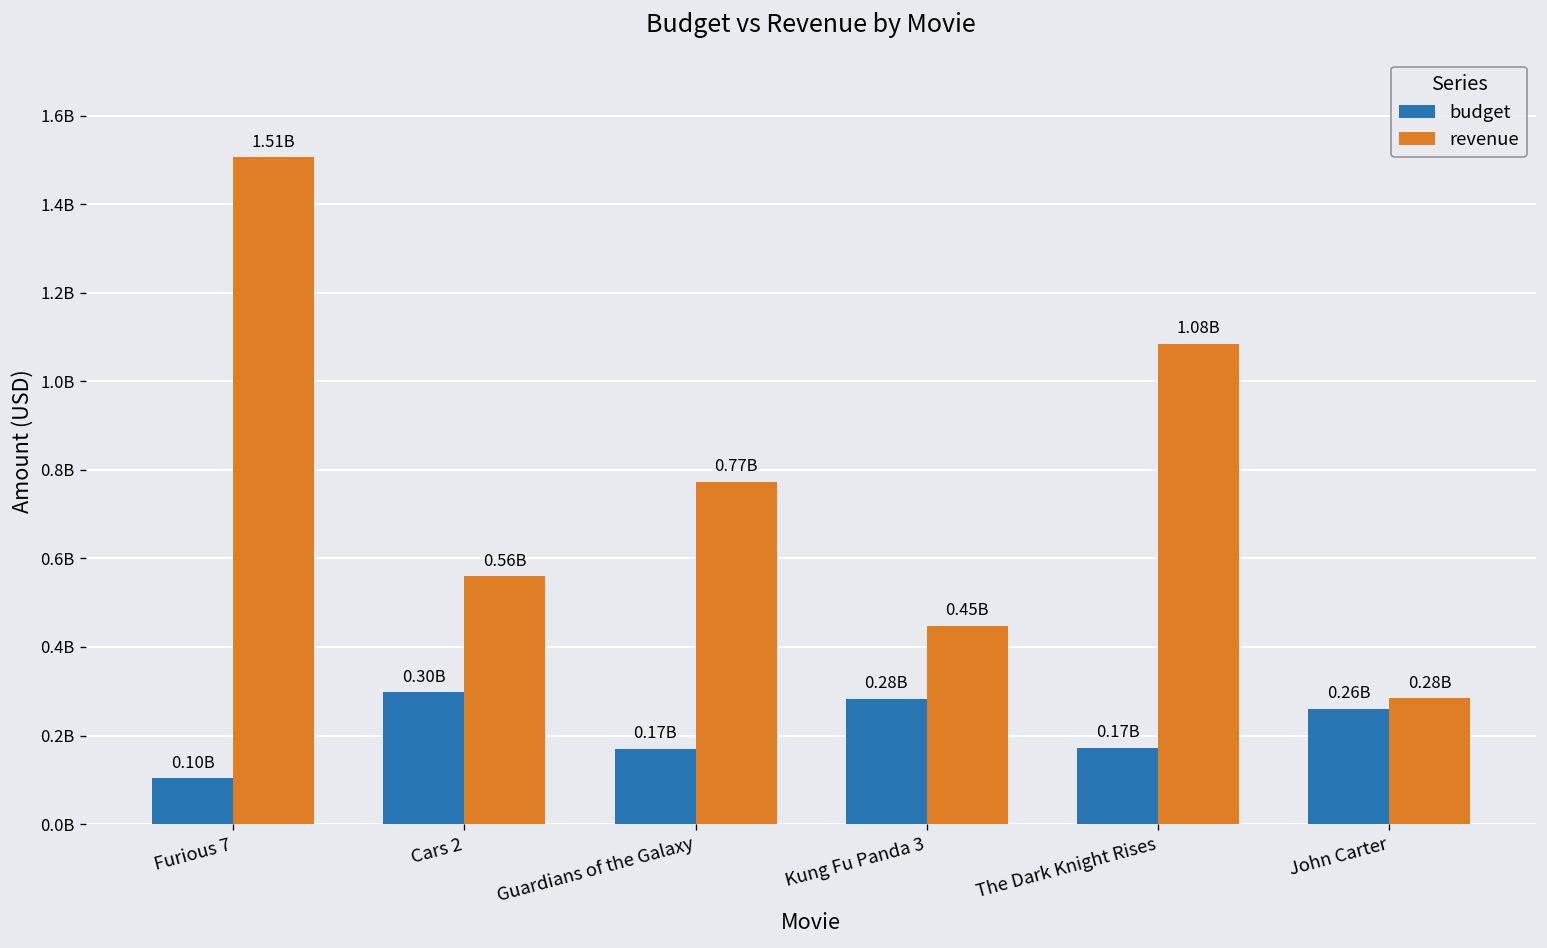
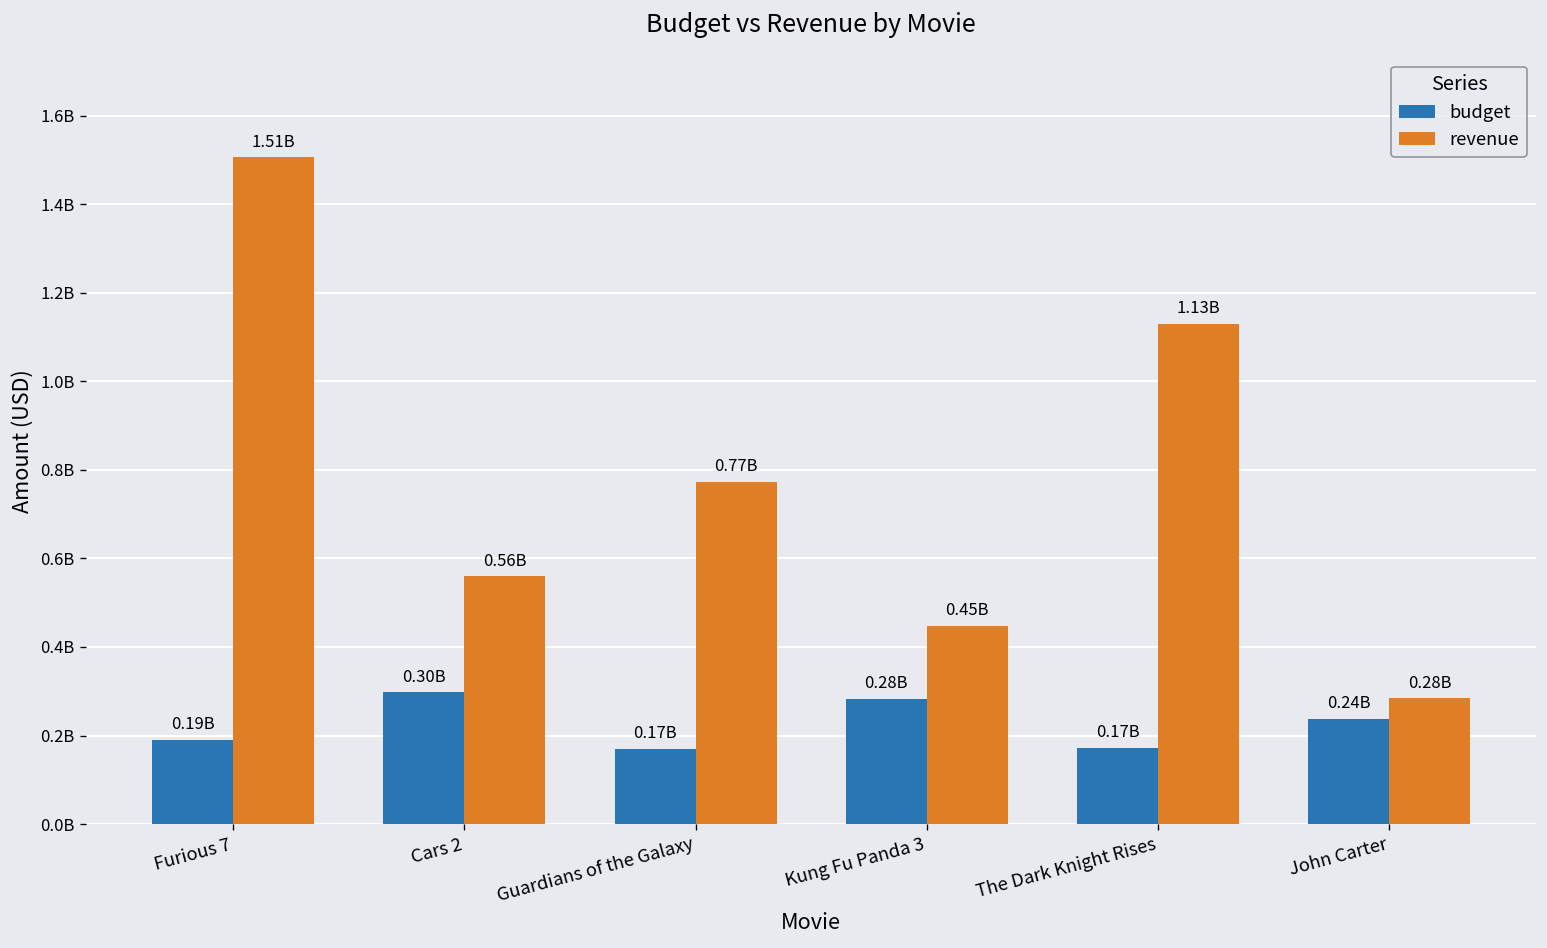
  {
    "budget": {
-     "Furious 7": "0.10B",
+     "Furious 7": "0.19B",
      "Cars 2": "0.30B",
      "Guardians of the Galaxy": "0.17B",
      "Kung Fu Panda 3": "0.28B",
      "The Dark Knight Rises": "0.17B",
-     "John Carter": "0.26B"
+     "John Carter": "0.24B"
    },
    "revenue": {
      "Furious 7": "1.51B",
      "Cars 2": "0.56B",
      "Guardians of the Galaxy": "0.77B",
      "Kung Fu Panda 3": "0.45B",
-     "The Dark Knight Rises": "1.08B",
+     "The Dark Knight Rises": "1.13B",
      "John Carter": "0.28B"
    }
  }
